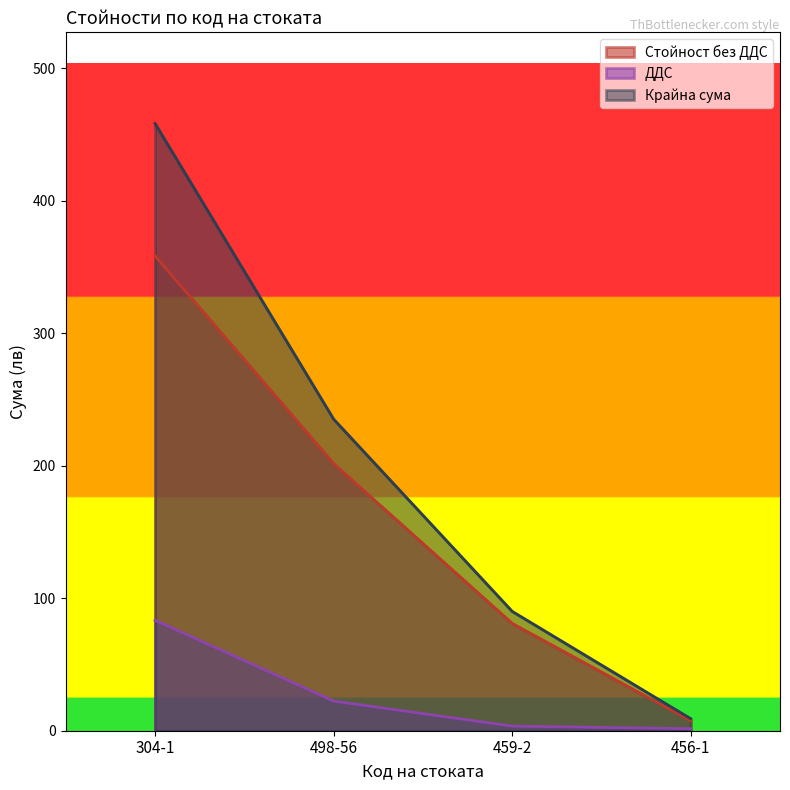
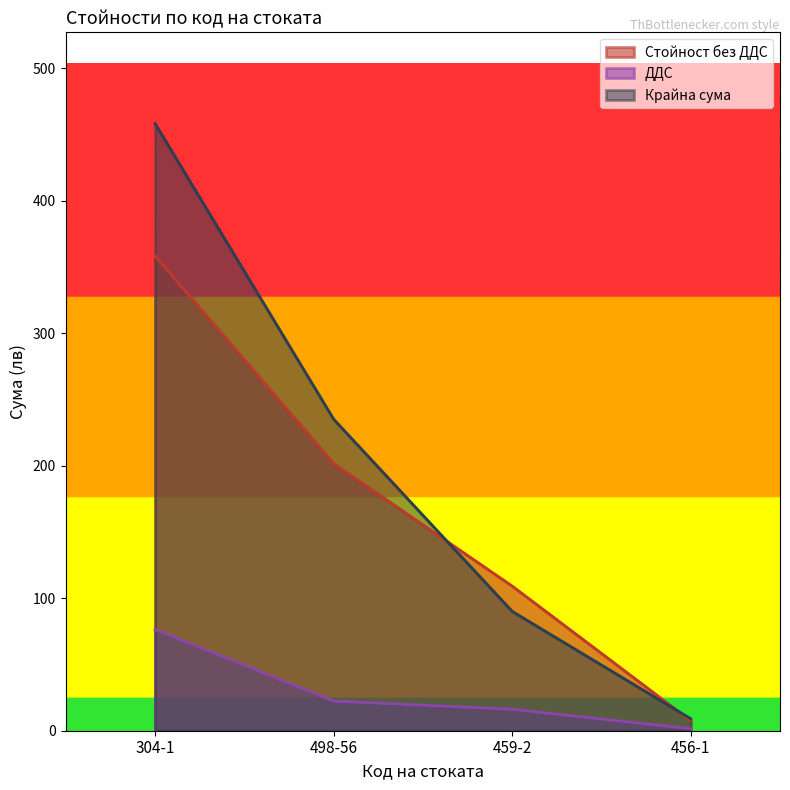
  {
    "Стойност без ДДС": {
      "304-1": 359,
      "498-56": 202,
-     "459-2": 81
+     "459-2": 109
    },
    "ДДС": {
-     "304-1": 83,
+     "304-1": 76,
      "498-56": 22,
-     "459-2": 4,
+     "459-2": 16,
      "456-1": 2
    },
    "Крайна сума": {
      "304-1": 458,
      "498-56": 235,
      "459-2": 90
    }
  }
